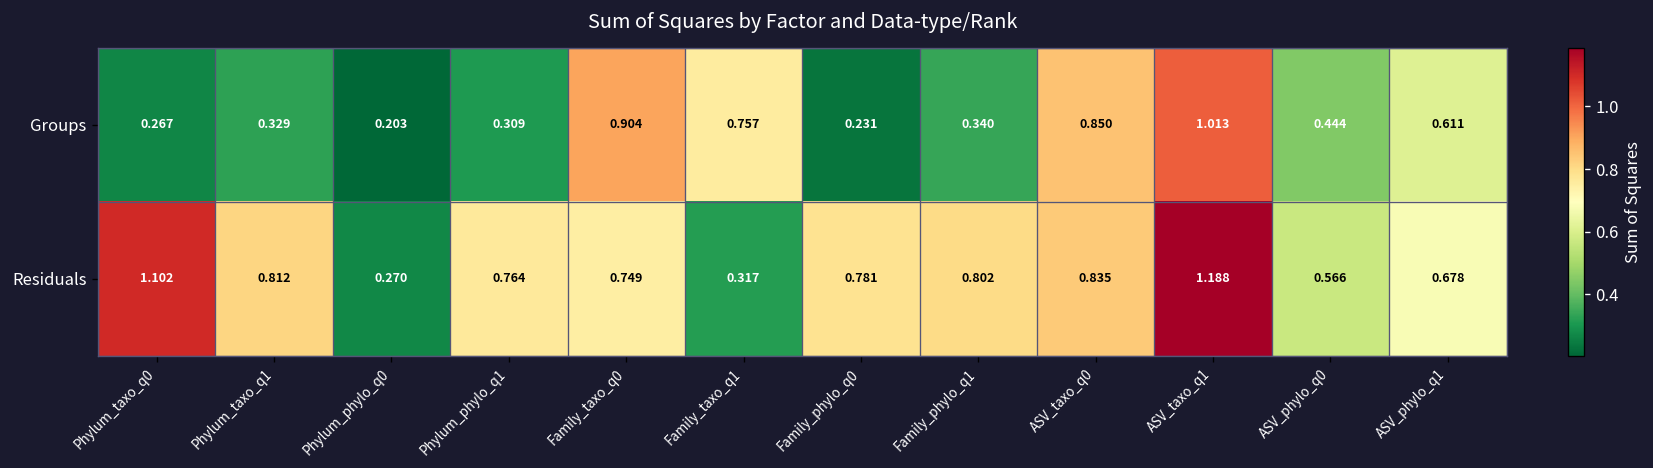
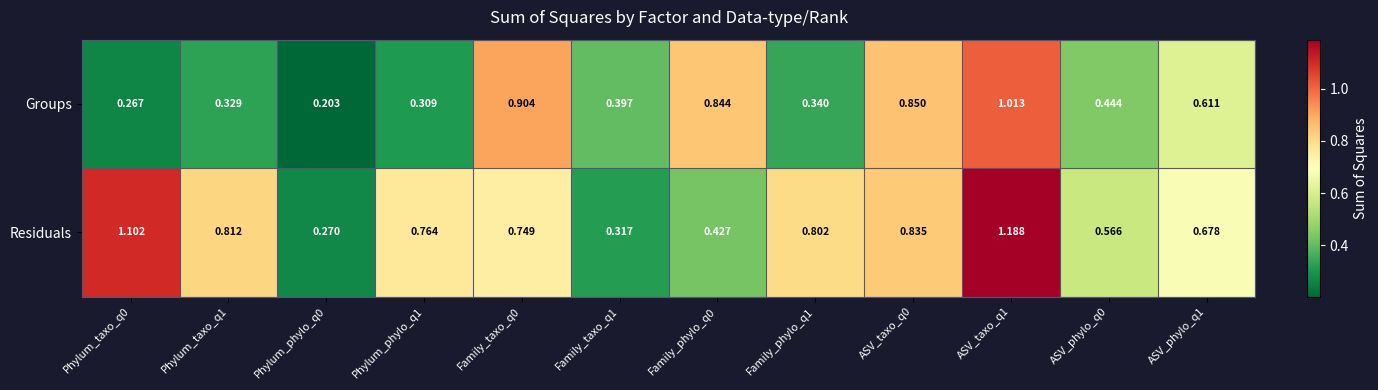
  {
    "Groups": {
      "Phylum_taxo_q0": 0.267,
      "Phylum_taxo_q1": 0.329,
      "Phylum_phylo_q0": 0.203,
      "Phylum_phylo_q1": 0.309,
      "Family_taxo_q0": 0.904,
-     "Family_taxo_q1": 0.757,
-     "Family_phylo_q0": 0.231,
+     "Family_taxo_q1": 0.397,
+     "Family_phylo_q0": 0.844,
      "Family_phylo_q1": 0.340,
      "ASV_taxo_q0": 0.850,
      "ASV_taxo_q1": 1.013,
      "ASV_phylo_q0": 0.444,
      "ASV_phylo_q1": 0.611
    },
    "Residuals": {
      "Phylum_taxo_q0": 1.102,
      "Phylum_taxo_q1": 0.812,
      "Phylum_phylo_q0": 0.270,
      "Phylum_phylo_q1": 0.764,
      "Family_taxo_q0": 0.749,
      "Family_taxo_q1": 0.317,
-     "Family_phylo_q0": 0.781,
+     "Family_phylo_q0": 0.427,
      "Family_phylo_q1": 0.802,
      "ASV_taxo_q0": 0.835,
      "ASV_taxo_q1": 1.188,
      "ASV_phylo_q0": 0.566,
      "ASV_phylo_q1": 0.678
    }
  }
